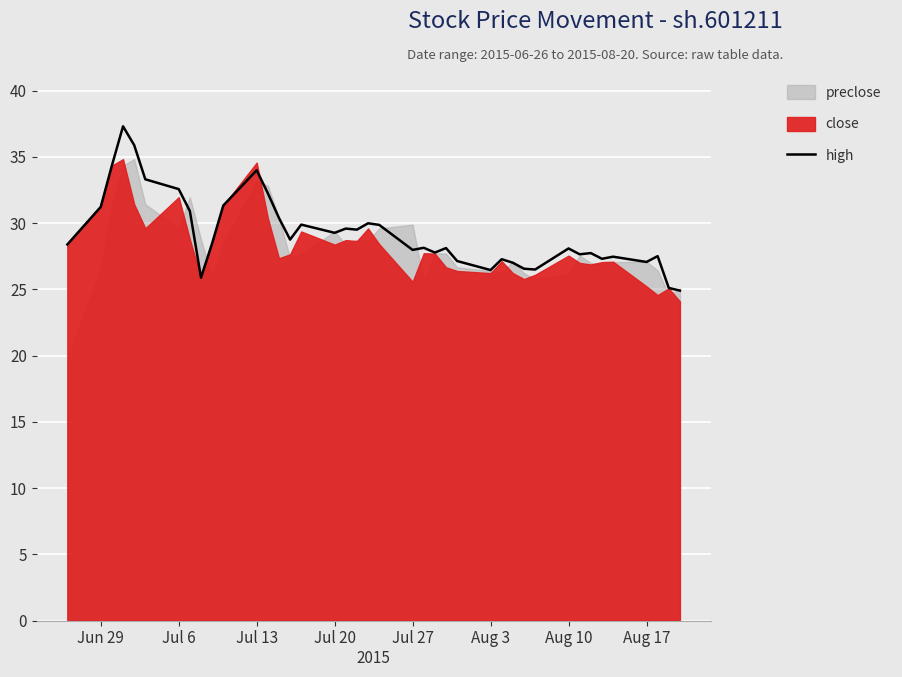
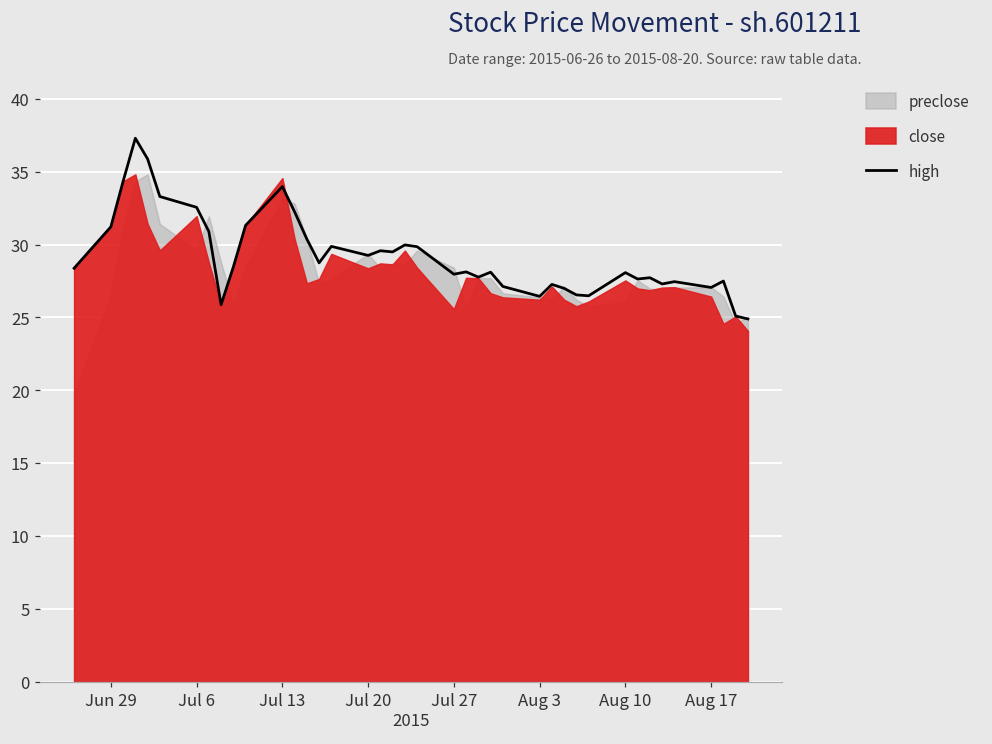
  {
    "preclose": {
      "Jun 29": 26.6,
      "Jul 6": 29.6,
      "Jul 13": 33.1,
-     "Jul 27": 29.9,
+     "Jul 27": 28.4,
      "Aug 10": 26.1
    },
    "high": {
      "Jul 6": 32.6,
      "Jul 13": 34.0,
      "Jul 27": 28.0,
      "Aug 10": 28.1
    },
    "close": {
      "Jul 6": 32.0,
      "Jul 13": 34.6,
      "Jul 20": 28.4,
      "Jul 27": 25.6,
      "Aug 10": 27.5,
-     "Aug 17": 25.2
+     "Aug 17": 26.4
    }
  }
